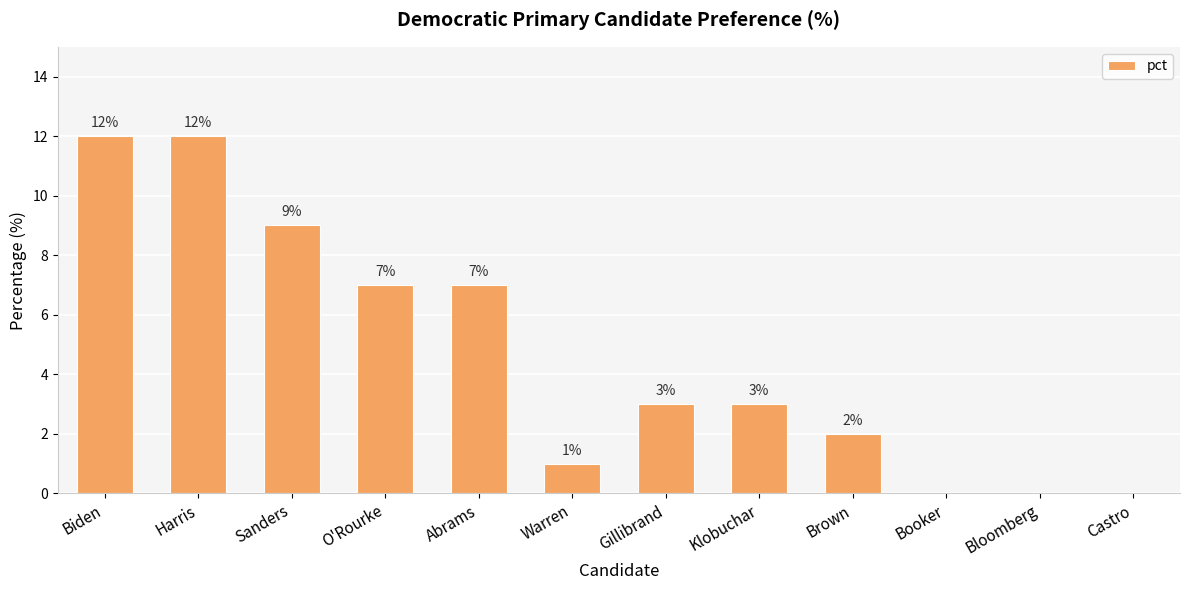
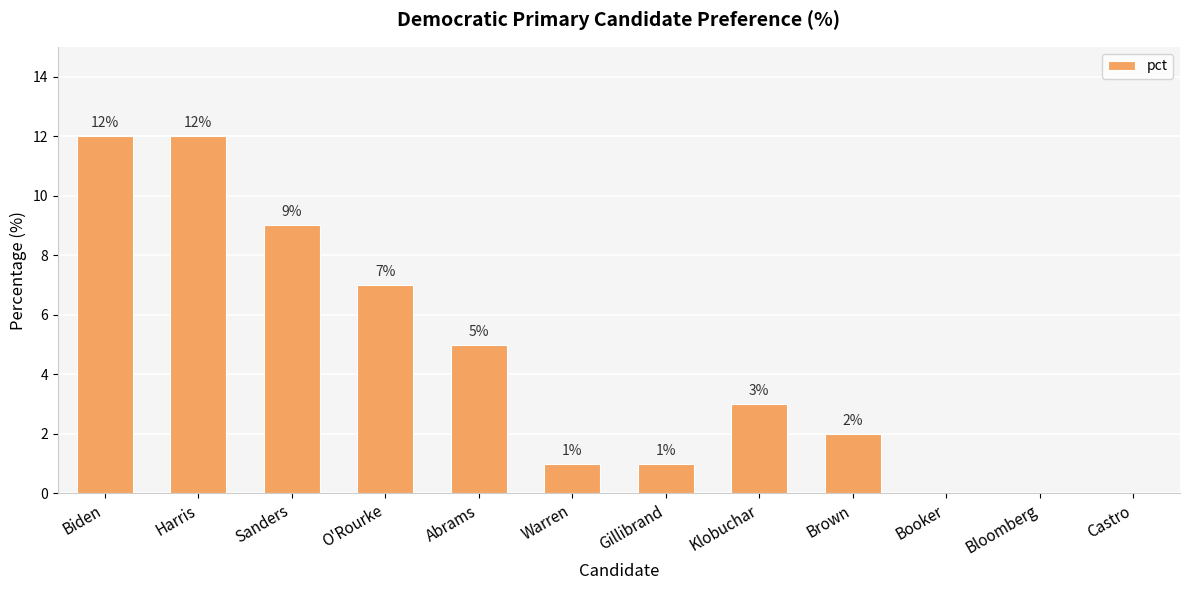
  {
    "Biden": "12%",
    "Harris": "12%",
    "Sanders": "9%",
    "O'Rourke": "7%",
-   "Abrams": "7%",
+   "Abrams": "5%",
    "Warren": "1%",
-   "Gillibrand": "3%",
+   "Gillibrand": "1%",
    "Klobuchar": "3%",
    "Brown": "2%"
  }
